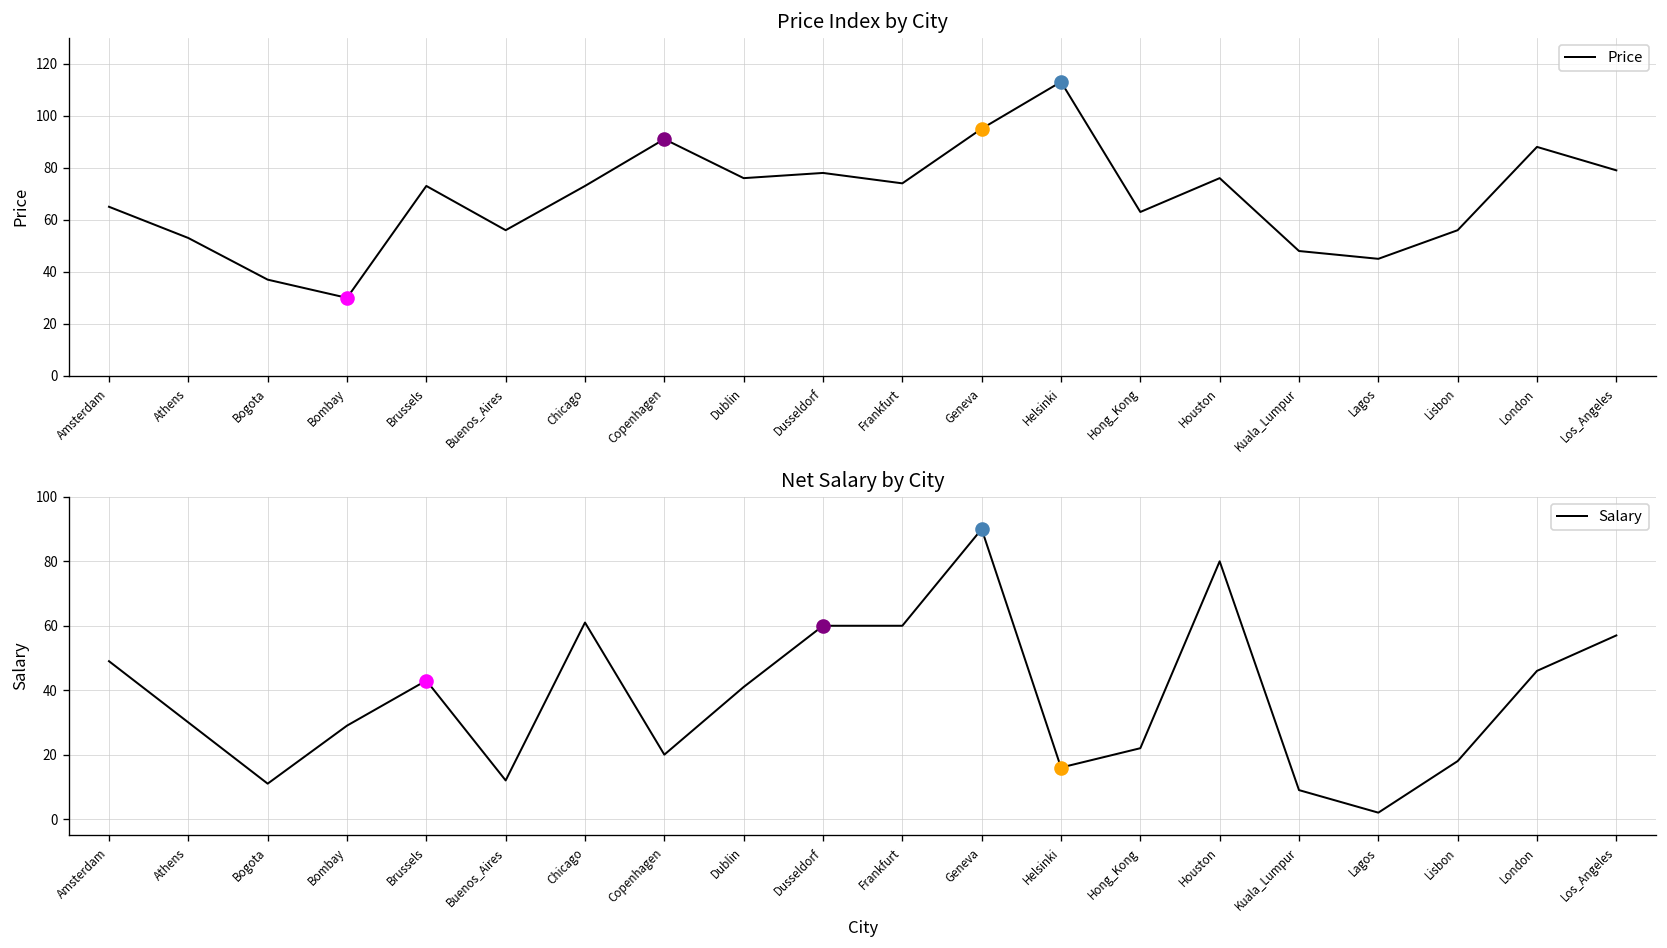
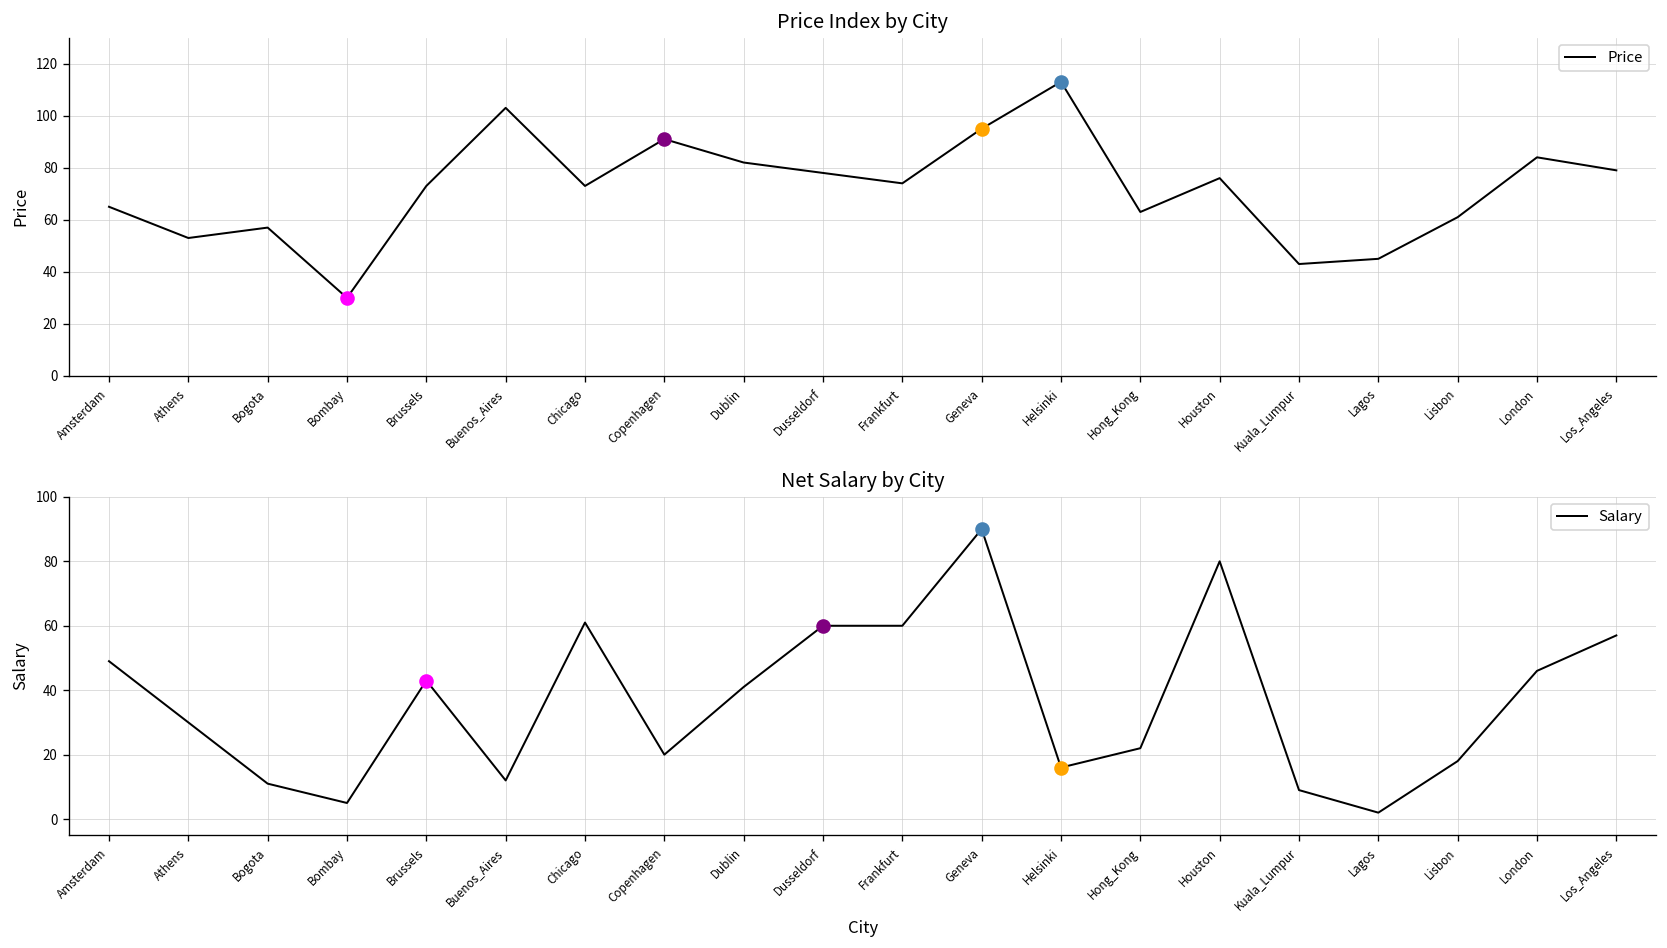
  {
    "Price Index by City": {
      "Price": {
        "Amsterdam": 65,
        "Athens": 53,
-       "Bogota": 37,
+       "Bogota": 57,
        "Brussels": 73,
-       "Buenos_Aires": 56,
+       "Buenos_Aires": 103,
        "Chicago": 73,
-       "Dublin": 76,
+       "Dublin": 82,
        "Dusseldorf": 78,
        "Frankfurt": 74,
        "Hong_Kong": 63,
        "Houston": 76,
-       "Kuala_Lumpur": 48,
+       "Kuala_Lumpur": 43,
        "Lagos": 45,
-       "Lisbon": 56,
-       "London": 88,
+       "Lisbon": 61,
+       "London": 84,
        "Los_Angeles": 79
      }
    },
    "Net Salary by City": {
      "Salary": {
        "Amsterdam": 49,
        "Athens": 30,
        "Bogota": 11,
-       "Bombay": 29,
+       "Bombay": 5,
        "Buenos_Aires": 12,
        "Chicago": 61,
        "Copenhagen": 20,
        "Dublin": 41,
        "Frankfurt": 60,
        "Hong_Kong": 22,
        "Houston": 80,
        "Kuala_Lumpur": 9,
        "Lagos": 2,
        "Lisbon": 18,
        "London": 46,
        "Los_Angeles": 57
      }
    }
  }
